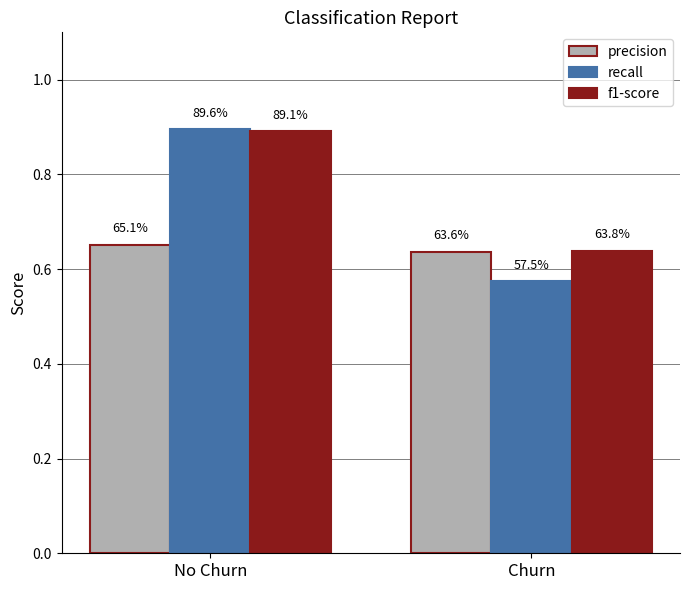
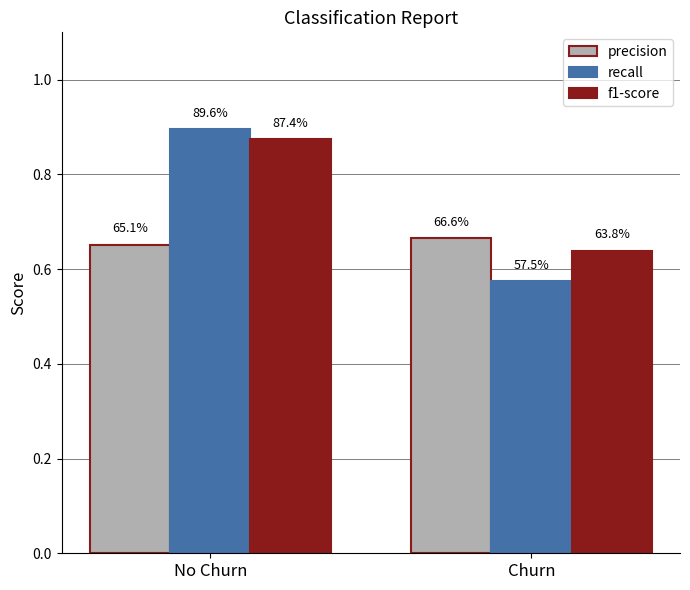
  {
    "precision": {
      "No Churn": "65.1%",
-     "Churn": "63.6%"
+     "Churn": "66.6%"
    },
    "recall": {
      "No Churn": "89.6%",
      "Churn": "57.5%"
    },
    "f1-score": {
-     "No Churn": "89.1%",
+     "No Churn": "87.4%",
      "Churn": "63.8%"
    }
  }
